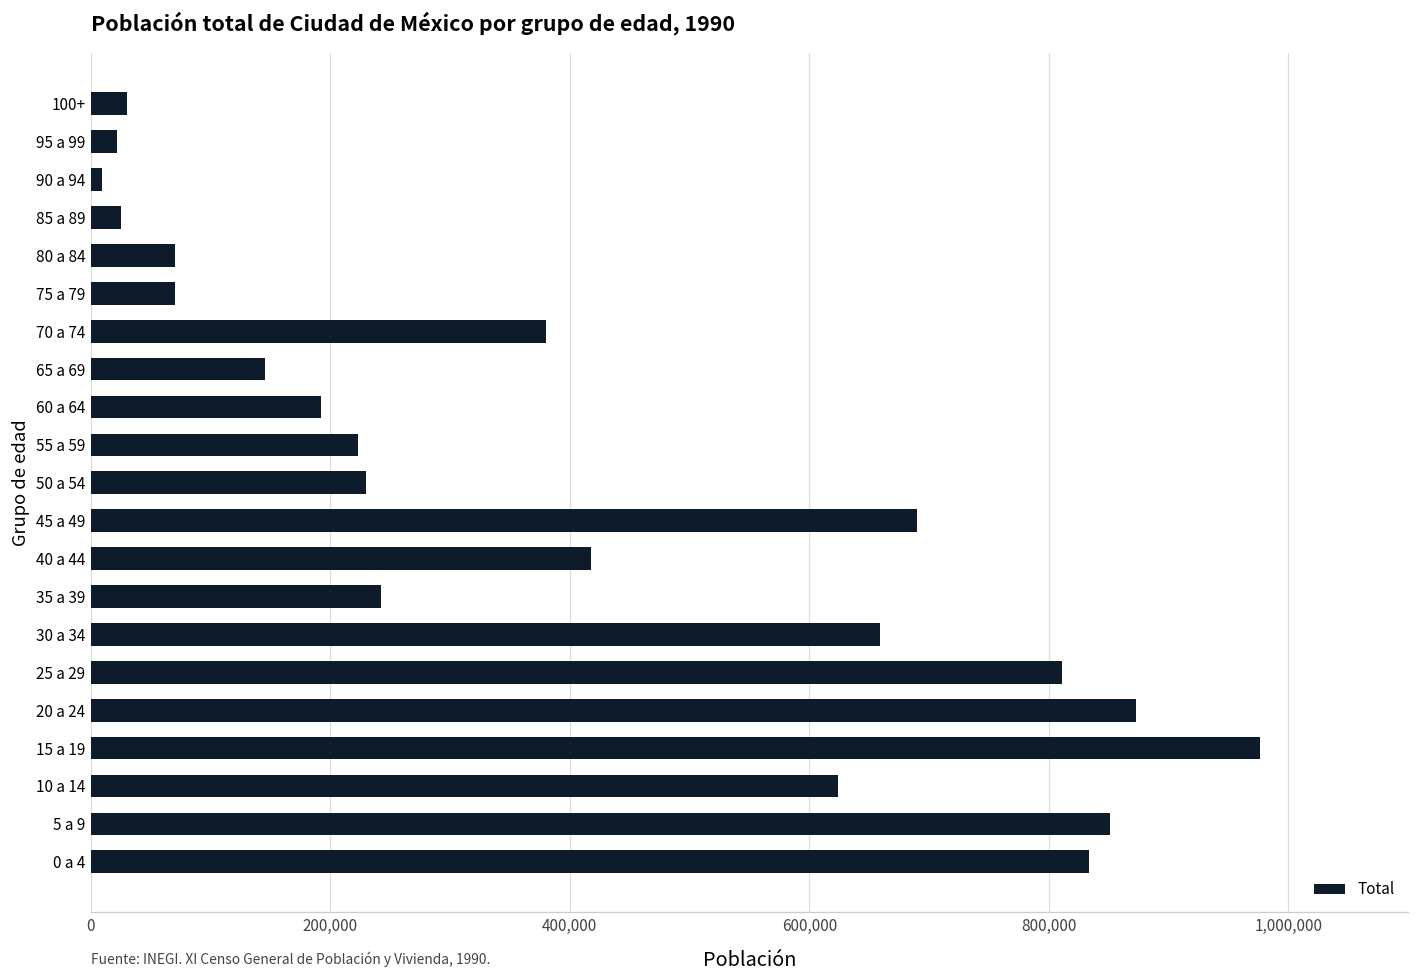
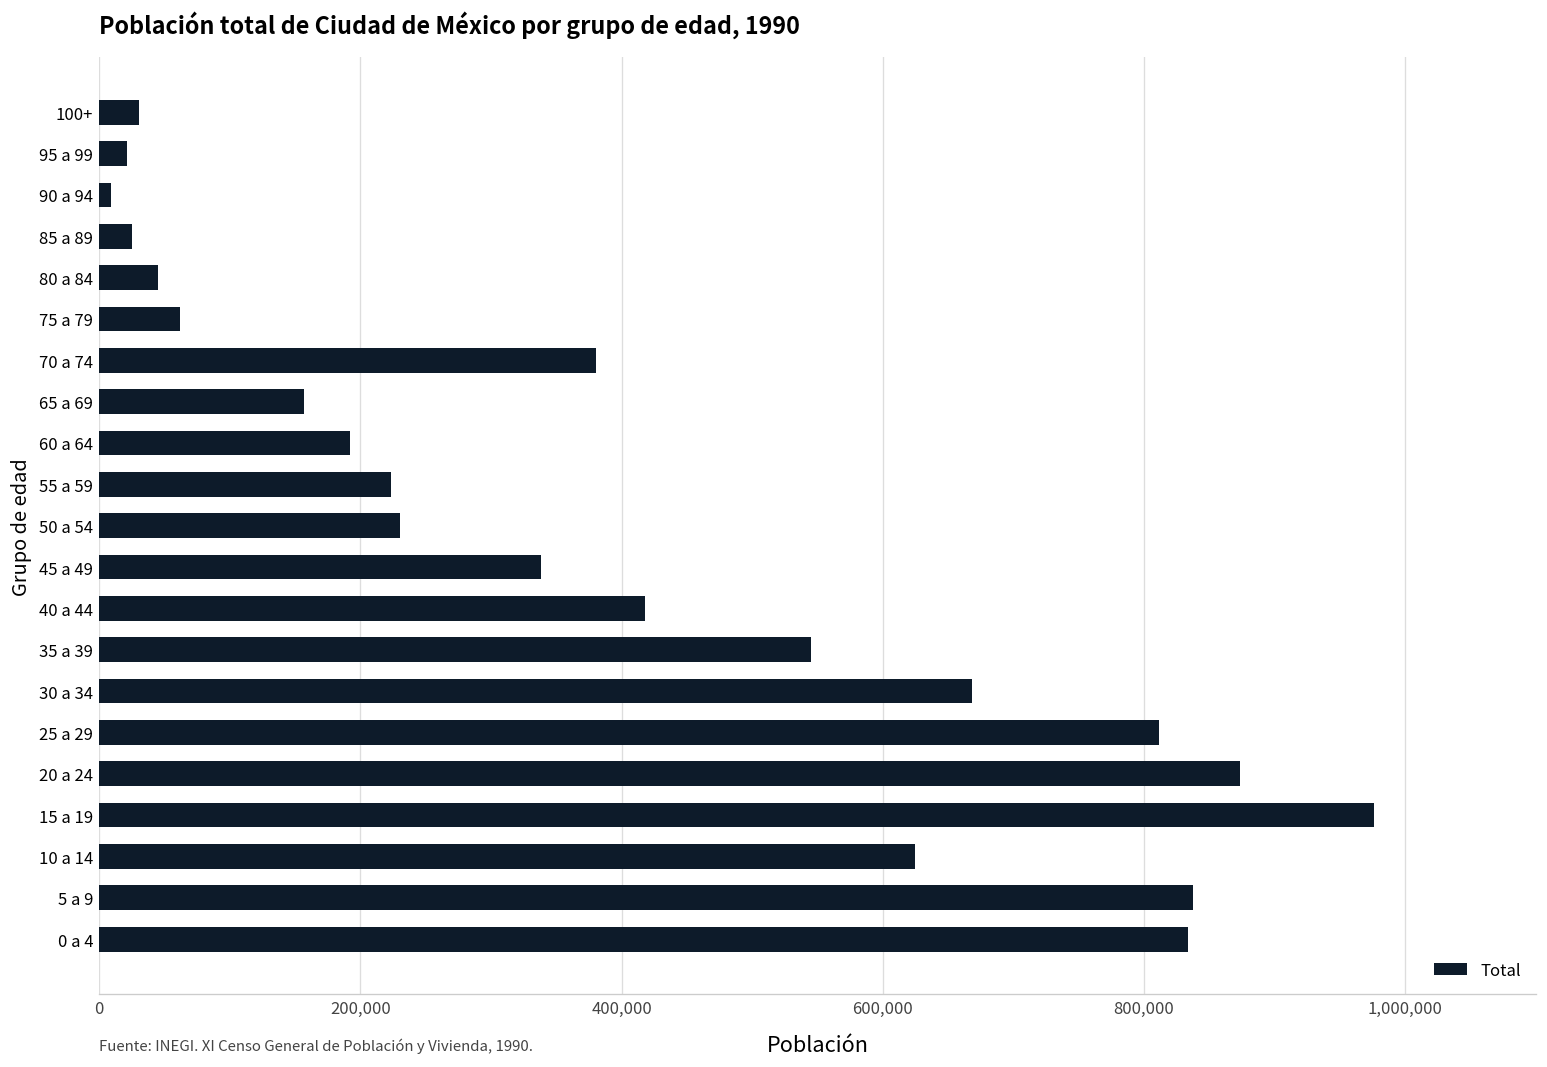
  {
    "100+": "30,000",
    "95 a 99": "22,000",
    "90 a 94": "9,000",
    "85 a 89": "25,000",
-   "80 a 84": "70,000",
-   "75 a 79": "70,000",
+   "80 a 84": "45,000",
+   "75 a 79": "62,000",
    "70 a 74": "380,000",
-   "65 a 69": "146,000",
+   "65 a 69": "157,000",
    "60 a 64": "192,000",
    "55 a 59": "224,000",
    "50 a 54": "230,000",
-   "45 a 49": "690,000",
+   "45 a 49": "338,000",
    "40 a 44": "418,000",
-   "35 a 39": "243,000",
-   "30 a 34": "659,000",
+   "35 a 39": "545,000",
+   "30 a 34": "669,000",
    "25 a 29": "811,000",
    "20 a 24": "873,000",
    "15 a 19": "976,000",
    "10 a 14": "624,000",
-   "5 a 9": "851,000",
+   "5 a 9": "838,000",
    "0 a 4": "834,000"
  }
